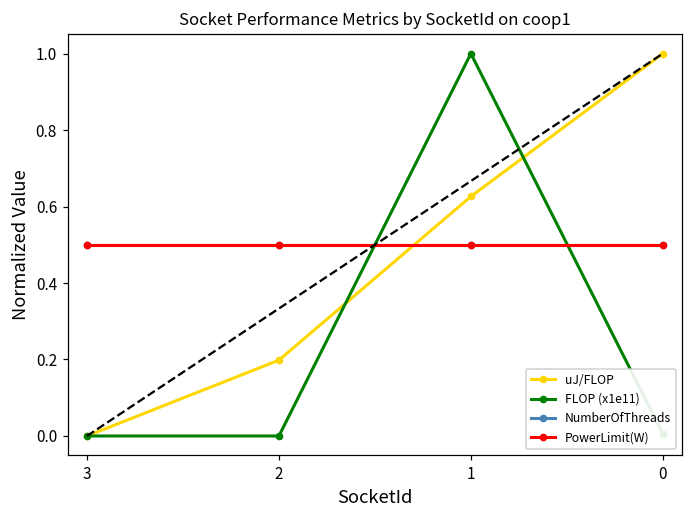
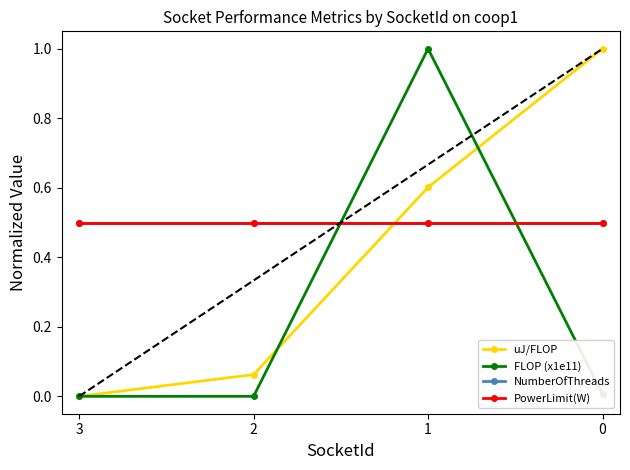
  {
    "uJ/FLOP": {
-     "2": 0.20,
-     "1": 0.63
+     "2": 0.06,
+     "1": 0.60
    },
    "FLOP (x1e11)": {
      "2": 0.00,
      "1": 1.00
    },
    "PowerLimit(W)": {
      "3": 0.50,
      "2": 0.50,
      "1": 0.50,
      "0": 0.50
    }
  }
